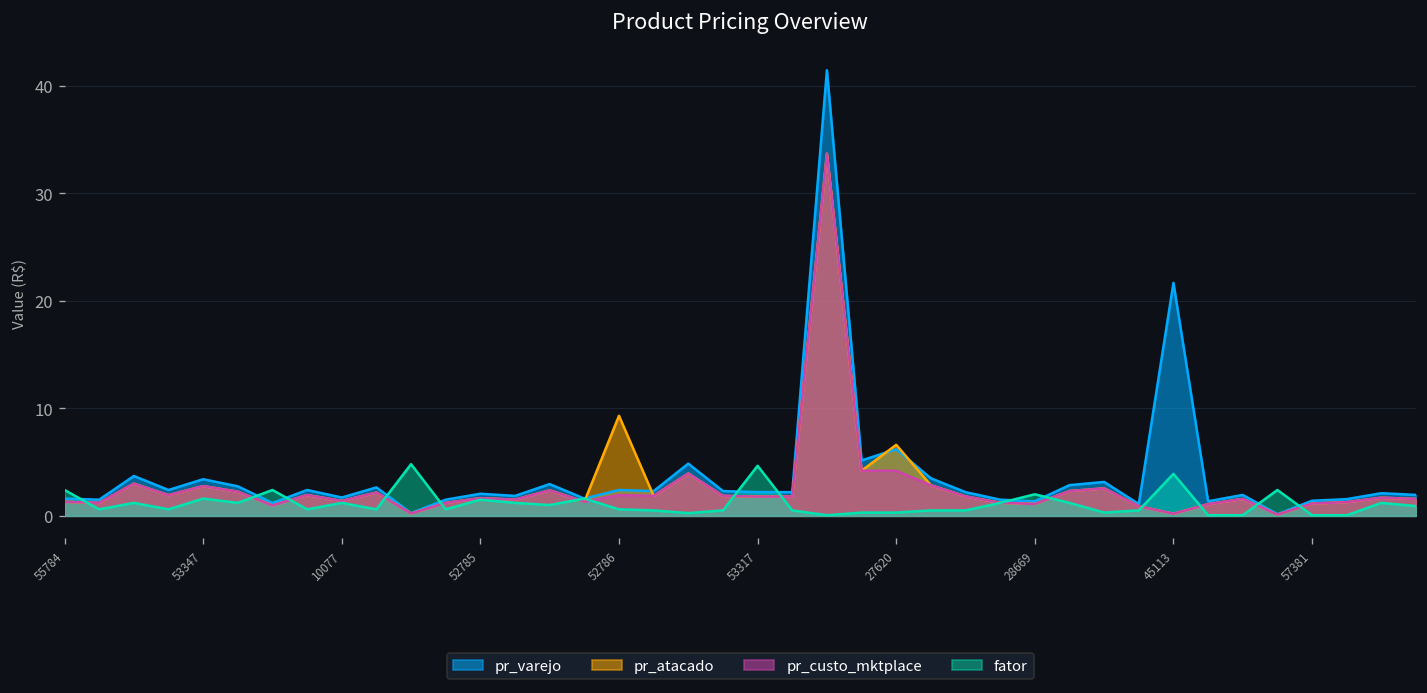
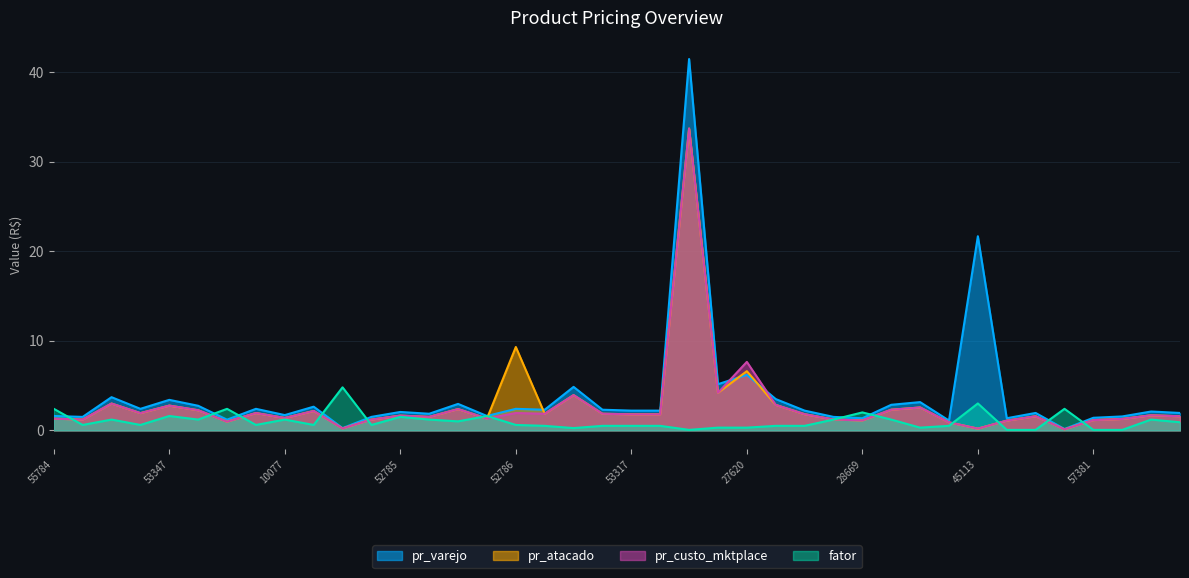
  {
    "pr_varejo": {
      "55784": 2,
      "53347": 3,
      "10077": 2,
      "52785": 2,
      "52786": 2,
      "53317": 2,
      "27620": 6,
      "45113": 22
    },
    "pr_atacado": {
      "52786": 9,
      "27620": 7
    },
    "pr_custo_mktplace": {
      "52786": 2,
-     "27620": 4
+     "27620": 8
    },
    "fator": {
      "55784": 2,
      "53347": 2,
      "52786": 1,
-     "53317": 5,
+     "53317": 1,
      "27620": 0,
      "28669": 2,
-     "45113": 4,
+     "45113": 3,
      "57381": 0
    }
  }
